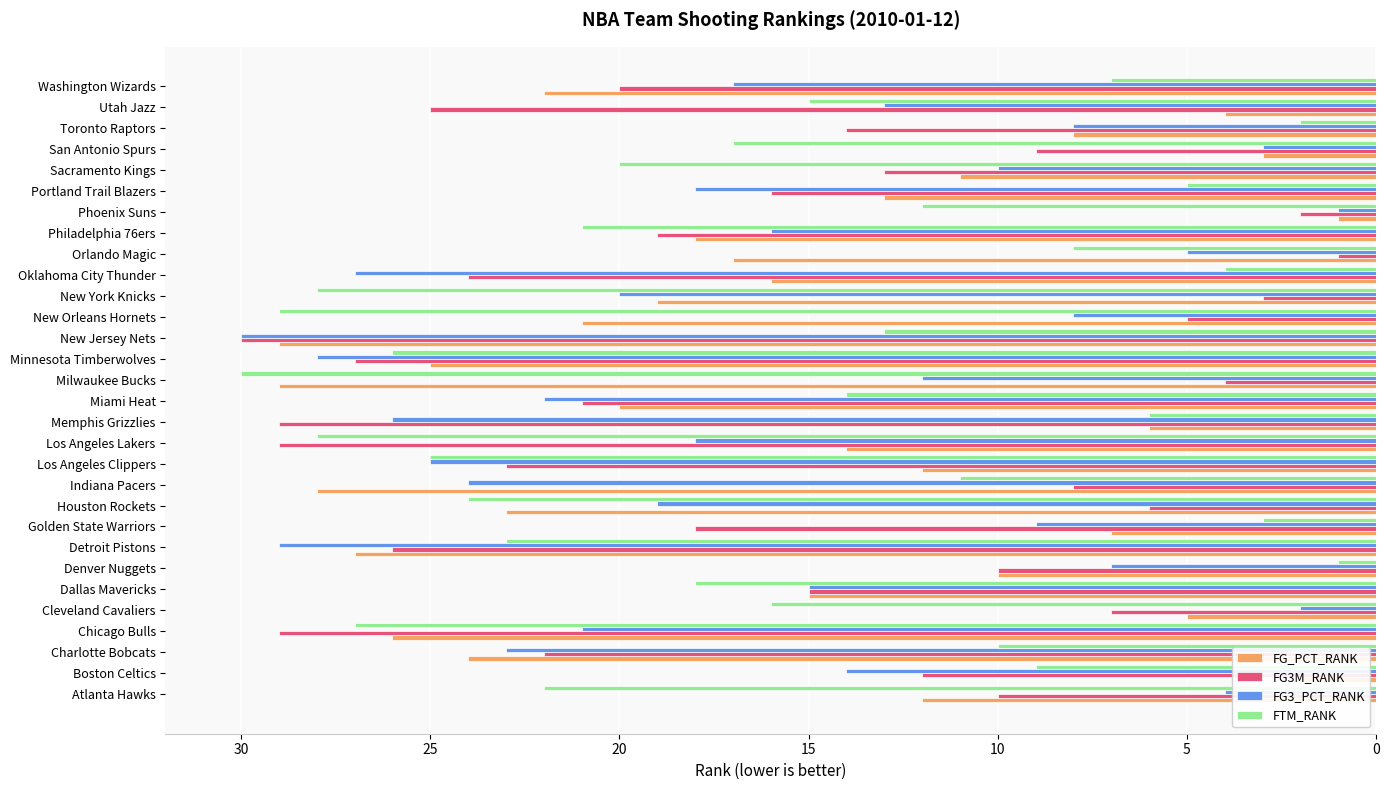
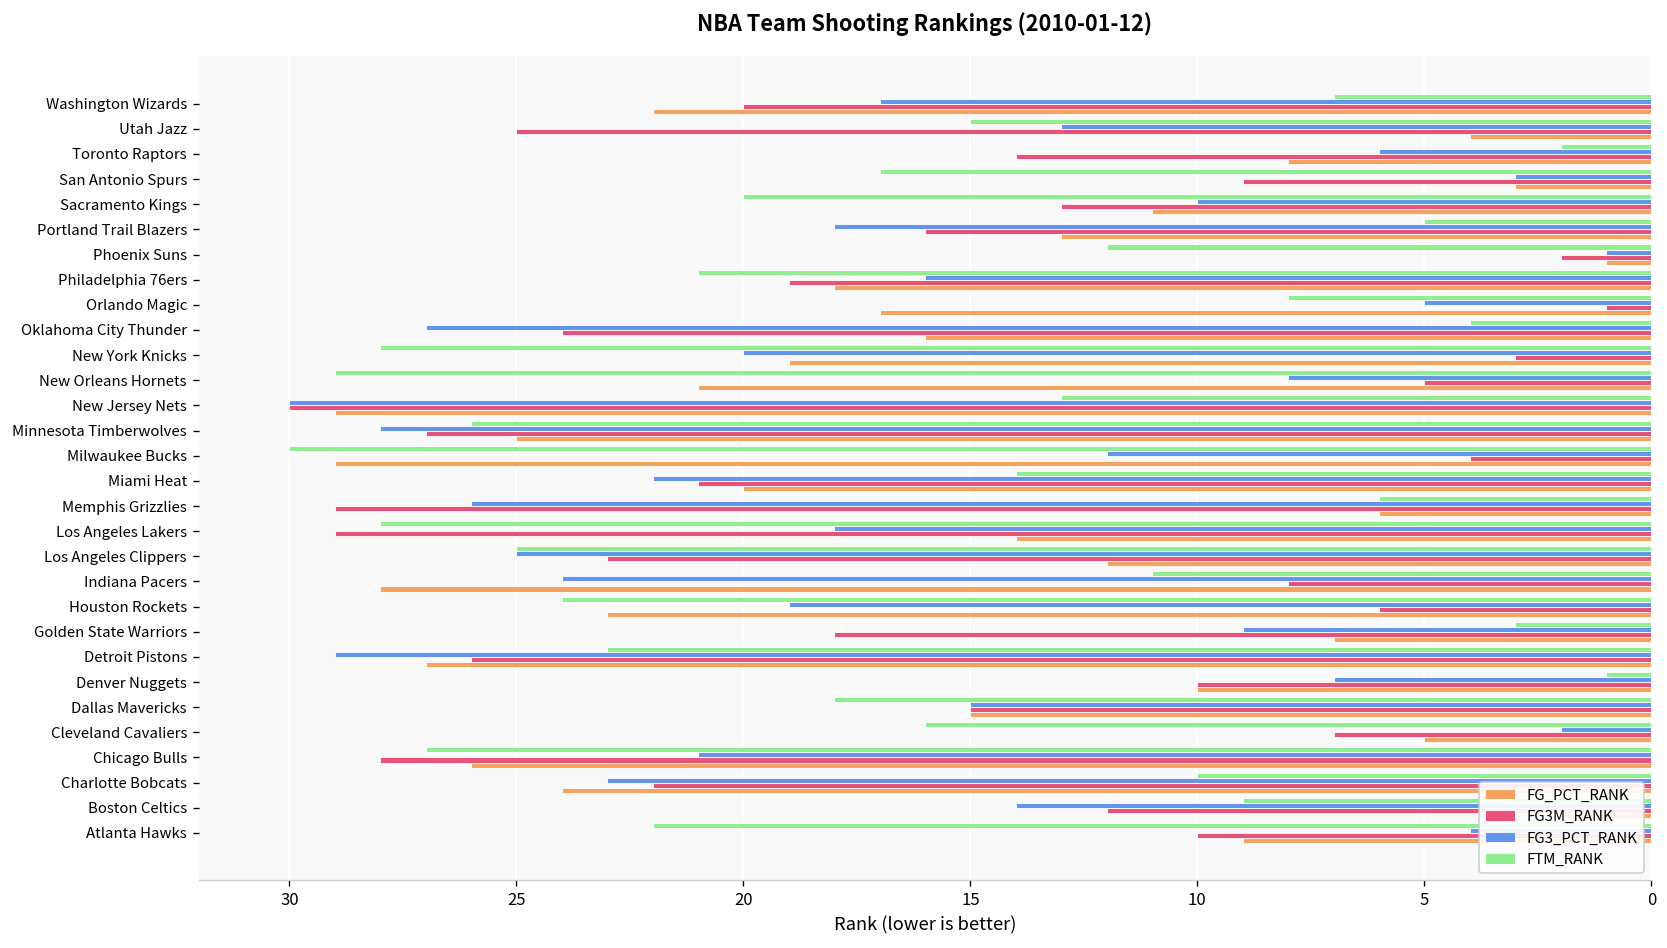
  {
    "FG_PCT_RANK": {
      "Washington Wizards": 22,
      "Utah Jazz": 4,
      "Toronto Raptors": 8,
      "San Antonio Spurs": 3,
      "Sacramento Kings": 11,
      "Portland Trail Blazers": 13,
      "Phoenix Suns": 1,
      "Philadelphia 76ers": 18,
      "Orlando Magic": 17,
      "Oklahoma City Thunder": 16,
      "New York Knicks": 19,
      "New Orleans Hornets": 21,
      "New Jersey Nets": 29,
      "Minnesota Timberwolves": 25,
      "Milwaukee Bucks": 29,
      "Miami Heat": 20,
      "Memphis Grizzlies": 6,
      "Los Angeles Lakers": 14,
      "Los Angeles Clippers": 12,
      "Indiana Pacers": 28,
      "Houston Rockets": 23,
      "Golden State Warriors": 7,
      "Detroit Pistons": 27,
      "Denver Nuggets": 10,
      "Dallas Mavericks": 15,
      "Cleveland Cavaliers": 5,
      "Chicago Bulls": 26,
      "Charlotte Bobcats": 24,
-     "Atlanta Hawks": 12
+     "Atlanta Hawks": 9
    },
    "FG3M_RANK": {
      "Washington Wizards": 20,
      "Utah Jazz": 25,
      "Toronto Raptors": 14,
      "San Antonio Spurs": 9,
      "Sacramento Kings": 13,
      "Portland Trail Blazers": 16,
      "Phoenix Suns": 2,
      "Philadelphia 76ers": 19,
      "Orlando Magic": 1,
      "Oklahoma City Thunder": 24,
      "New York Knicks": 3,
      "New Orleans Hornets": 5,
      "New Jersey Nets": 30,
      "Minnesota Timberwolves": 27,
      "Milwaukee Bucks": 4,
      "Miami Heat": 21,
      "Memphis Grizzlies": 29,
      "Los Angeles Lakers": 29,
      "Los Angeles Clippers": 23,
      "Indiana Pacers": 8,
      "Houston Rockets": 6,
      "Golden State Warriors": 18,
      "Detroit Pistons": 26,
      "Denver Nuggets": 10,
      "Dallas Mavericks": 15,
      "Cleveland Cavaliers": 7,
-     "Chicago Bulls": 29,
+     "Chicago Bulls": 28,
      "Charlotte Bobcats": 22,
      "Boston Celtics": 12,
      "Atlanta Hawks": 10
    },
    "FG3_PCT_RANK": {
      "Washington Wizards": 17,
      "Utah Jazz": 13,
-     "Toronto Raptors": 8,
+     "Toronto Raptors": 6,
      "San Antonio Spurs": 3,
      "Sacramento Kings": 10,
      "Portland Trail Blazers": 18,
      "Phoenix Suns": 1,
      "Philadelphia 76ers": 16,
      "Orlando Magic": 5,
      "Oklahoma City Thunder": 27,
      "New York Knicks": 20,
      "New Orleans Hornets": 8,
      "New Jersey Nets": 30,
      "Minnesota Timberwolves": 28,
      "Milwaukee Bucks": 12,
      "Miami Heat": 22,
      "Memphis Grizzlies": 26,
      "Los Angeles Lakers": 18,
      "Los Angeles Clippers": 25,
      "Indiana Pacers": 24,
      "Houston Rockets": 19,
      "Golden State Warriors": 9,
      "Detroit Pistons": 29,
      "Denver Nuggets": 7,
      "Dallas Mavericks": 15,
      "Cleveland Cavaliers": 2,
      "Chicago Bulls": 21,
      "Charlotte Bobcats": 23,
      "Boston Celtics": 14,
      "Atlanta Hawks": 4
    },
    "FTM_RANK": {
      "Washington Wizards": 7,
      "Utah Jazz": 15,
      "Toronto Raptors": 2,
      "San Antonio Spurs": 17,
      "Sacramento Kings": 20,
      "Portland Trail Blazers": 5,
      "Phoenix Suns": 12,
      "Philadelphia 76ers": 21,
      "Orlando Magic": 8,
      "Oklahoma City Thunder": 4,
      "New York Knicks": 28,
      "New Orleans Hornets": 29,
      "New Jersey Nets": 13,
      "Minnesota Timberwolves": 26,
      "Milwaukee Bucks": 30,
      "Miami Heat": 14,
      "Memphis Grizzlies": 6,
      "Los Angeles Lakers": 28,
      "Los Angeles Clippers": 25,
      "Indiana Pacers": 11,
      "Houston Rockets": 24,
      "Golden State Warriors": 3,
      "Detroit Pistons": 23,
      "Denver Nuggets": 1,
      "Dallas Mavericks": 18,
      "Cleveland Cavaliers": 16,
      "Chicago Bulls": 27,
      "Charlotte Bobcats": 10,
      "Boston Celtics": 9,
      "Atlanta Hawks": 22
    }
  }
